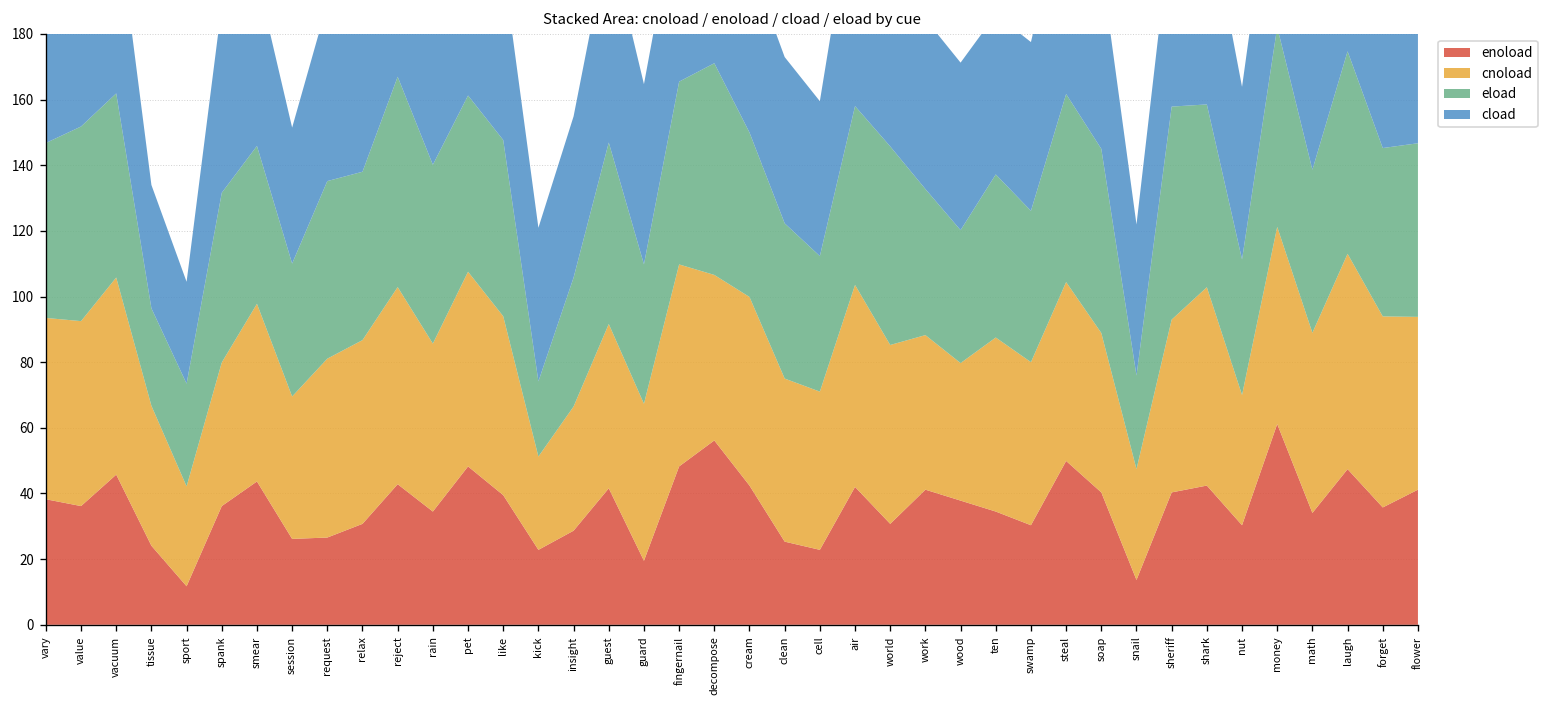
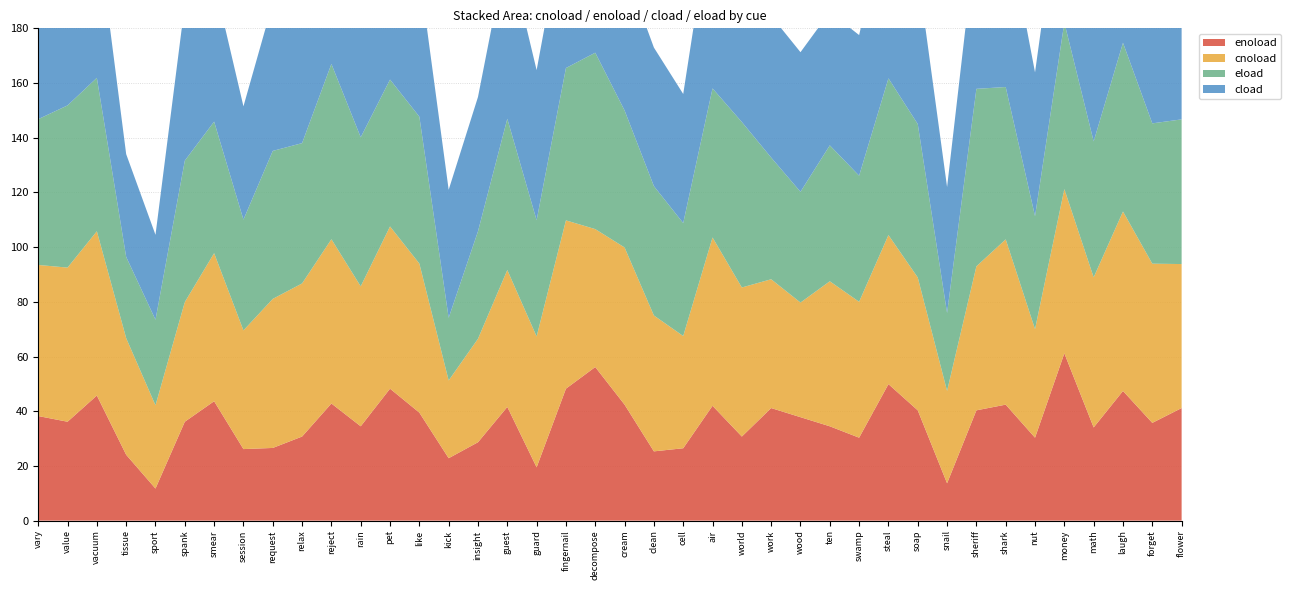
  {
    "enoload": {
      "vary": 38,
      "value": 36,
      "vacuum": 46,
      "tissue": 24,
      "sport": 12,
      "spank": 36,
      "smear": 44,
      "session": 26,
      "request": 27,
      "relax": 31,
      "reject": 43,
      "rain": 35,
      "pet": 48,
      "like": 40,
      "kick": 23,
      "insight": 29,
      "guest": 42,
      "guard": 20,
      "fingernail": 48,
      "decompose": 56,
      "cream": 42,
      "clean": 25,
-     "cell": 23,
+     "cell": 26,
      "air": 42,
      "world": 31,
      "work": 41,
      "wood": 38,
      "ten": 35,
      "swamp": 30,
      "steal": 50,
      "soap": 40,
      "snail": 14,
      "sheriff": 40,
      "shark": 42,
      "nut": 30,
      "money": 61,
      "math": 34,
      "laugh": 47,
      "forget": 36,
      "flower": 41
    },
    "cnoload": {
      "vary": 55,
      "value": 56,
      "vacuum": 60,
      "tissue": 43,
      "sport": 30,
      "spank": 44,
      "smear": 54,
      "session": 43,
      "request": 55,
      "relax": 56,
      "reject": 60,
      "rain": 51,
      "pet": 59,
      "like": 55,
      "kick": 28,
      "insight": 38,
      "guest": 50,
      "guard": 48,
      "fingernail": 62,
      "decompose": 50,
      "cream": 57,
      "clean": 50,
-     "cell": 48,
+     "cell": 41,
      "air": 62,
      "world": 55,
      "work": 47,
      "wood": 42,
      "ten": 53,
      "swamp": 50,
      "steal": 55,
      "soap": 49,
      "snail": 34,
      "sheriff": 53,
      "shark": 60,
      "nut": 40,
      "money": 60,
      "math": 55,
      "laugh": 66,
      "forget": 58,
      "flower": 53
    },
    "eload": {
      "vary": 53,
      "value": 59,
      "vacuum": 56,
      "tissue": 30,
      "sport": 31,
      "spank": 52,
      "smear": 48,
      "session": 41,
      "request": 54,
      "relax": 51,
      "reject": 64,
      "rain": 55,
      "pet": 54,
      "like": 54,
      "kick": 23,
      "insight": 39,
      "guest": 55,
      "guard": 43,
      "fingernail": 56,
      "decompose": 65,
      "cream": 50,
      "clean": 47,
      "cell": 41,
      "air": 55,
      "world": 61,
      "work": 44,
      "wood": 41,
      "ten": 50,
      "swamp": 46,
      "steal": 57,
      "soap": 56,
      "snail": 29,
      "sheriff": 65,
      "shark": 56,
      "nut": 41,
      "math": 50,
      "laugh": 62,
      "forget": 51,
      "flower": 53
    },
    "cload": {
      "tissue": 38,
      "sport": 31,
      "session": 41,
      "kick": 47,
      "insight": 49,
      "guard": 55,
      "clean": 51,
      "cell": 47,
      "wood": 51,
      "swamp": 51,
      "snail": 46,
      "nut": 53
    }
  }
